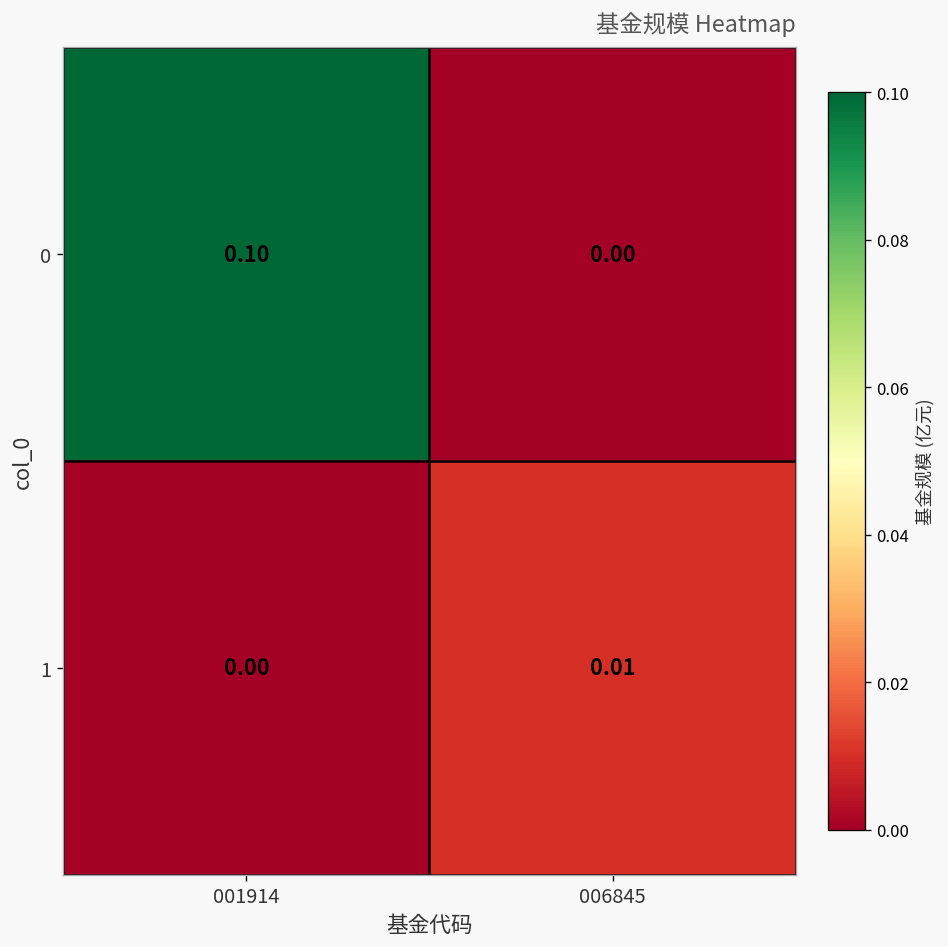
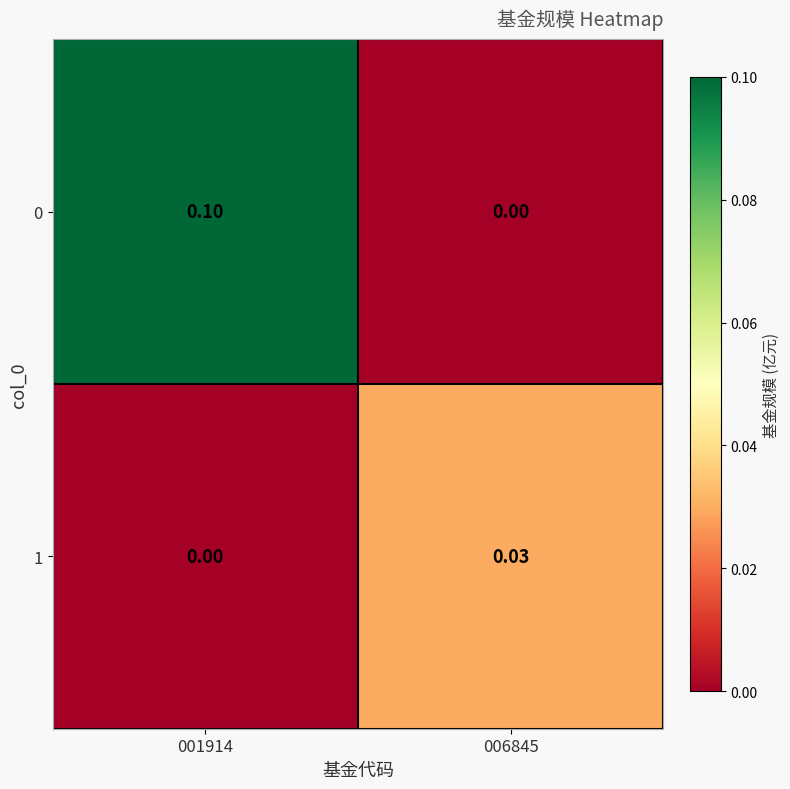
  {
    "0": {
      "001914": 0.10,
      "006845": 0.00
    },
    "1": {
      "001914": 0.00,
-     "006845": 0.01
+     "006845": 0.03
    }
  }
